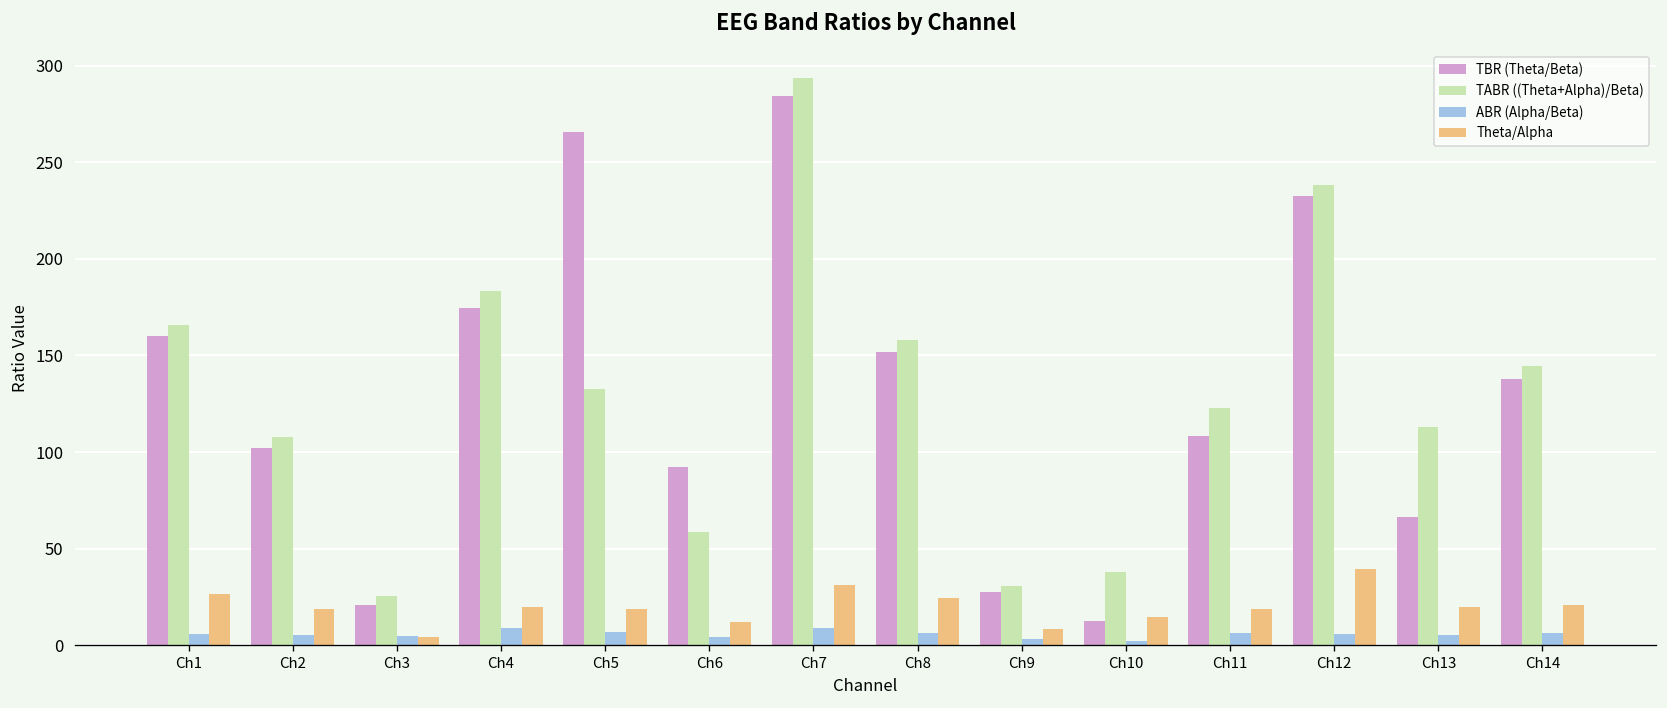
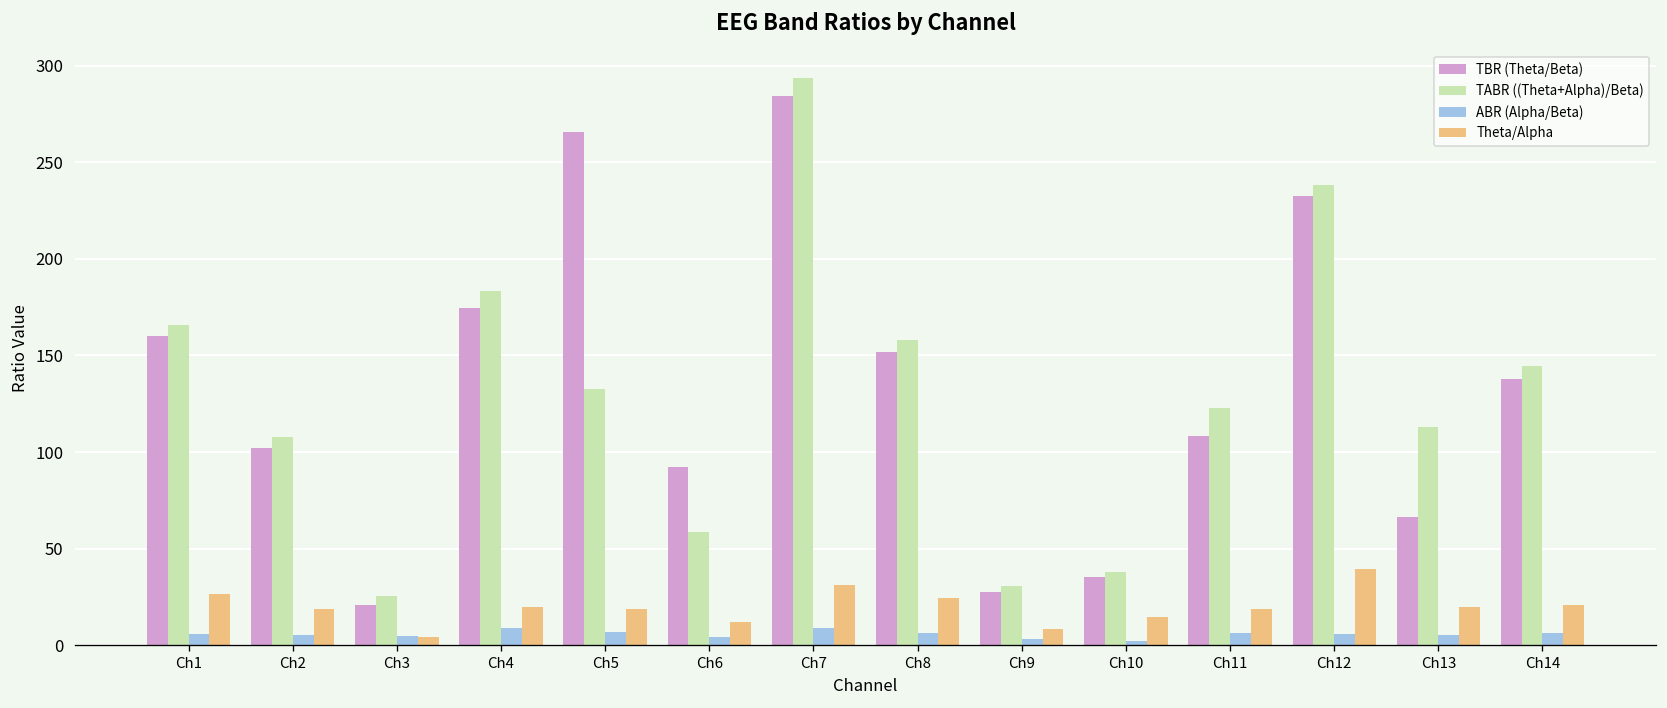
  {
    "TBR (Theta/Beta)": {
      "Ch1": 160,
      "Ch2": 102,
      "Ch3": 21,
      "Ch4": 174,
      "Ch5": 265,
      "Ch6": 92,
      "Ch7": 284,
      "Ch8": 152,
      "Ch9": 27,
-     "Ch10": 13,
+     "Ch10": 35,
      "Ch11": 108,
      "Ch12": 233,
      "Ch13": 67,
      "Ch14": 138
    },
    "TABR ((Theta+Alpha)/Beta)": {
      "Ch1": 166,
      "Ch2": 108,
      "Ch3": 26,
      "Ch4": 183,
      "Ch5": 132,
      "Ch6": 58,
      "Ch7": 293,
      "Ch8": 158,
      "Ch9": 31,
      "Ch10": 38,
      "Ch11": 123,
      "Ch12": 238,
      "Ch13": 113,
      "Ch14": 144
    },
    "ABR (Alpha/Beta)": {
      "Ch1": 6,
      "Ch2": 5,
      "Ch3": 5,
      "Ch4": 9,
      "Ch5": 7,
      "Ch6": 4,
      "Ch7": 9,
      "Ch8": 6,
      "Ch9": 3,
      "Ch10": 2,
      "Ch11": 6,
      "Ch12": 6,
      "Ch13": 5,
      "Ch14": 7
    },
    "Theta/Alpha": {
      "Ch1": 27,
      "Ch2": 19,
      "Ch3": 4,
      "Ch4": 20,
      "Ch5": 19,
      "Ch6": 12,
      "Ch7": 31,
      "Ch8": 25,
      "Ch9": 8,
      "Ch10": 15,
      "Ch11": 19,
      "Ch12": 40,
      "Ch13": 20,
      "Ch14": 21
    }
  }
